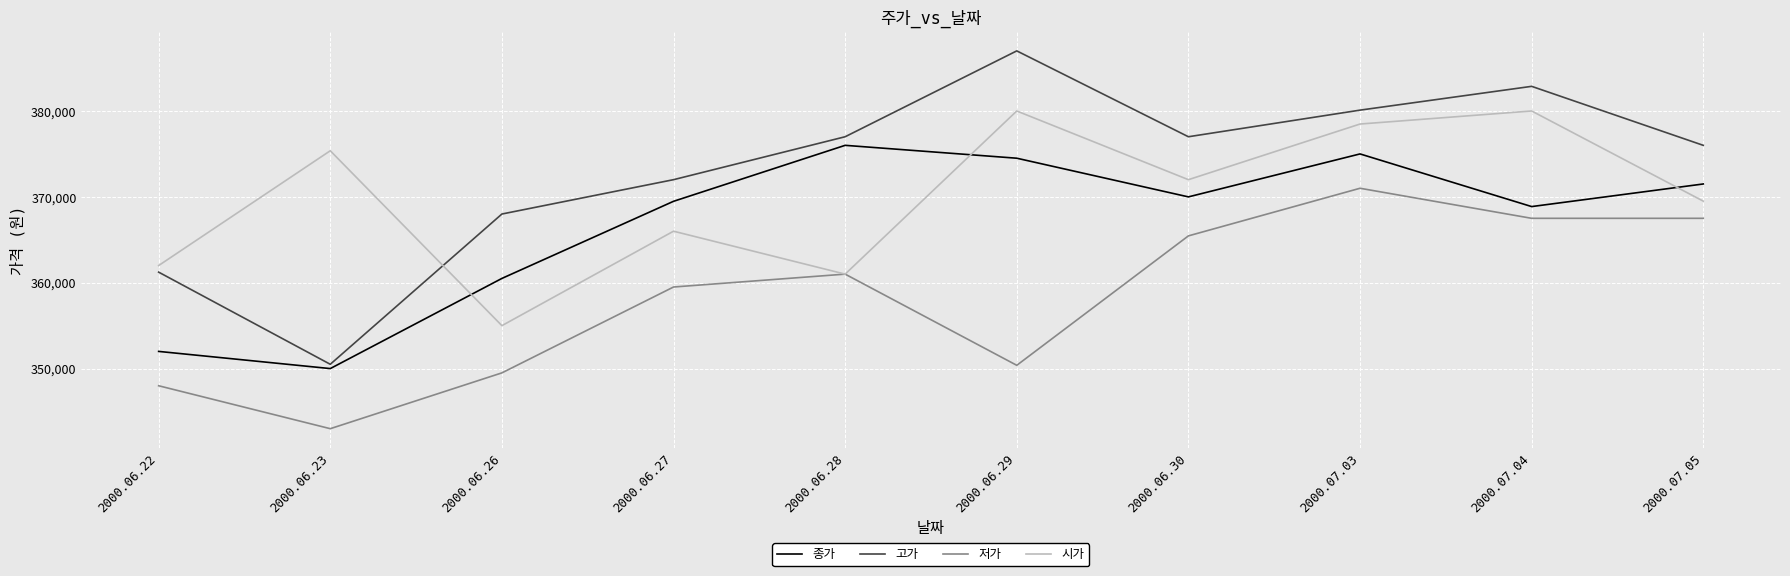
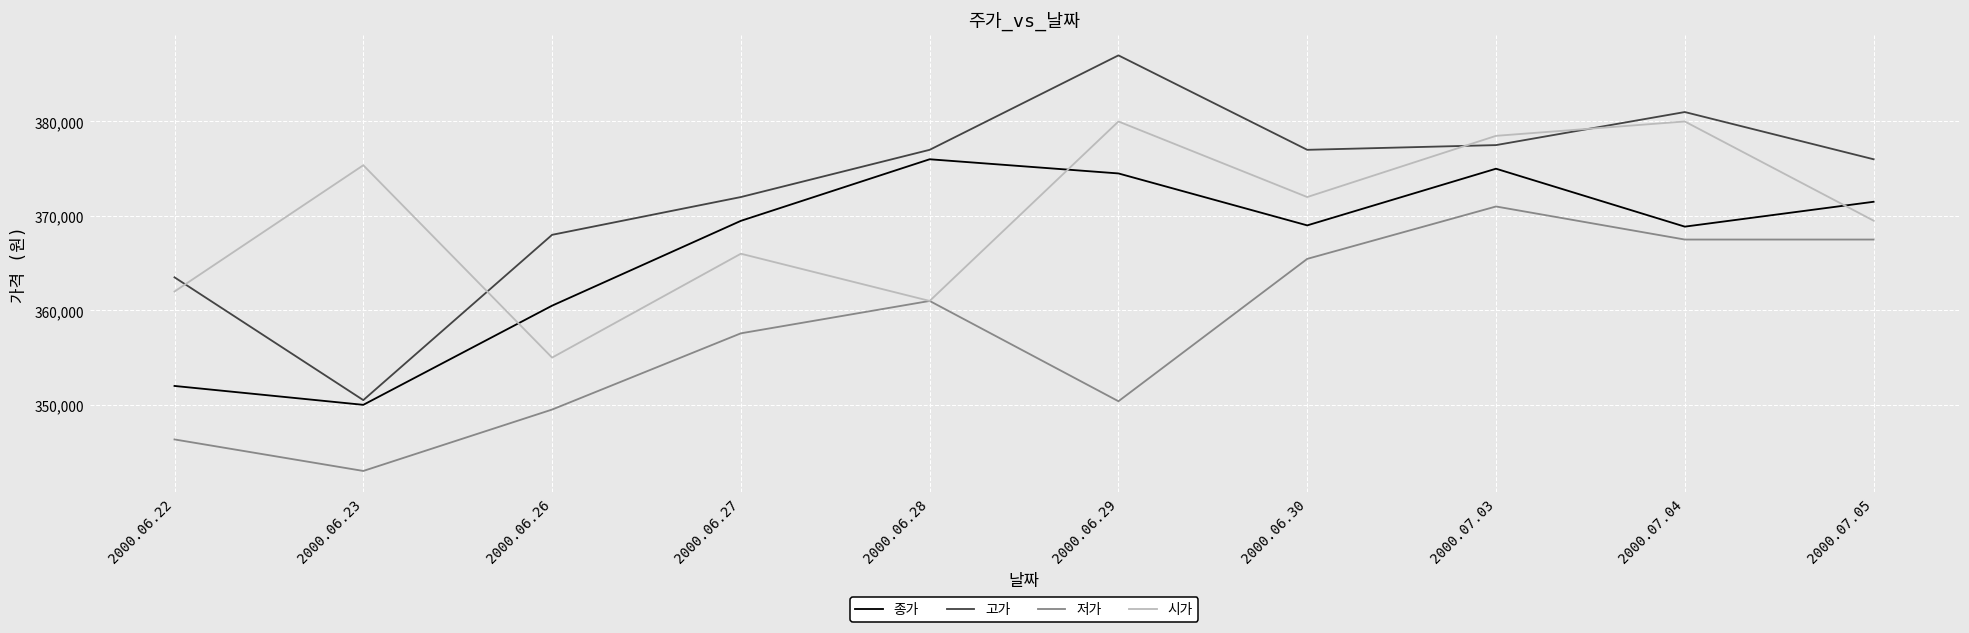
  {
    "종가": {
      "2000.06.22": "352,000",
      "2000.06.23": "350,000",
      "2000.06.26": "361,000",
      "2000.06.27": "369,000",
      "2000.06.28": "376,000",
      "2000.06.29": "375,000",
-     "2000.06.30": "370,000",
+     "2000.06.30": "369,000",
      "2000.07.03": "375,000",
      "2000.07.04": "369,000",
      "2000.07.05": "372,000"
    },
    "고가": {
-     "2000.06.22": "361,000",
+     "2000.06.22": "364,000",
      "2000.06.23": "351,000",
      "2000.06.26": "368,000",
      "2000.06.27": "372,000",
      "2000.06.28": "377,000",
      "2000.06.29": "387,000",
      "2000.06.30": "377,000",
-     "2000.07.03": "380,000",
-     "2000.07.04": "383,000",
+     "2000.07.03": "378,000",
+     "2000.07.04": "381,000",
      "2000.07.05": "376,000"
    },
    "저가": {
-     "2000.06.22": "348,000",
+     "2000.06.22": "346,000",
      "2000.06.23": "343,000",
      "2000.06.26": "350,000",
-     "2000.06.27": "360,000",
+     "2000.06.27": "358,000",
      "2000.06.29": "350,000",
      "2000.06.30": "365,000",
      "2000.07.03": "371,000",
      "2000.07.04": "368,000",
      "2000.07.05": "368,000"
    },
    "시가": {
      "2000.06.22": "362,000",
      "2000.06.23": "375,000",
      "2000.06.26": "355,000",
      "2000.06.27": "366,000",
      "2000.06.29": "380,000",
      "2000.06.30": "372,000",
      "2000.07.03": "378,000",
      "2000.07.04": "380,000",
      "2000.07.05": "370,000"
    }
  }
